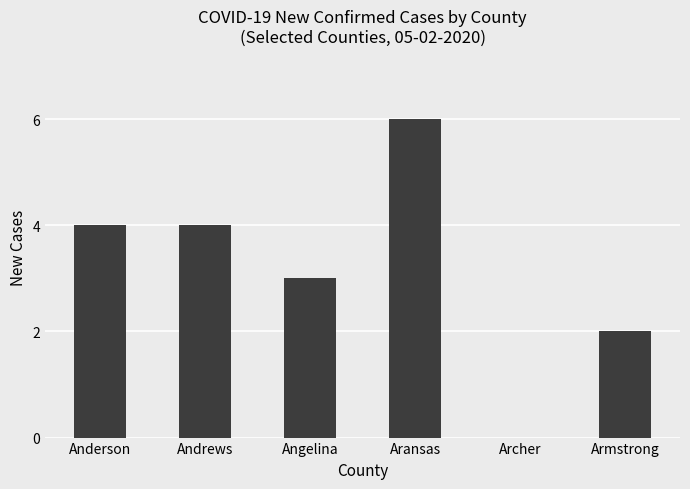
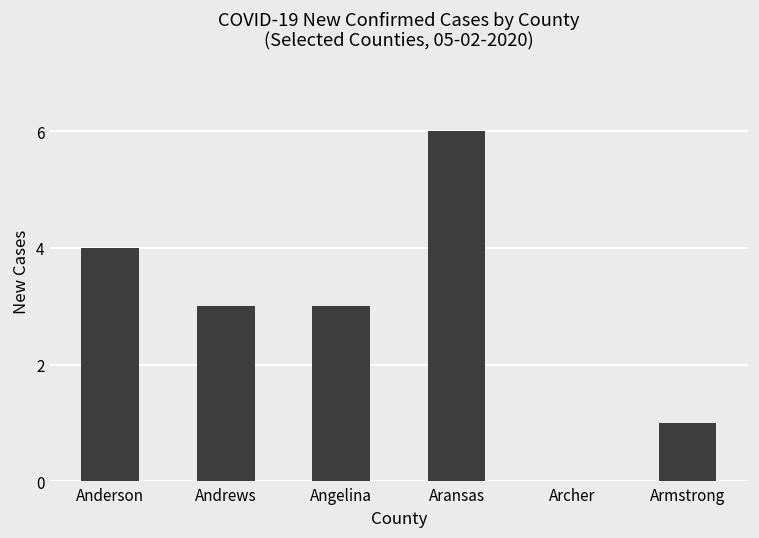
  {
    "Anderson": 4,
-   "Andrews": 4,
+   "Andrews": 3,
    "Angelina": 3,
    "Aransas": 6,
    "Archer": 0,
-   "Armstrong": 2
+   "Armstrong": 1
  }
